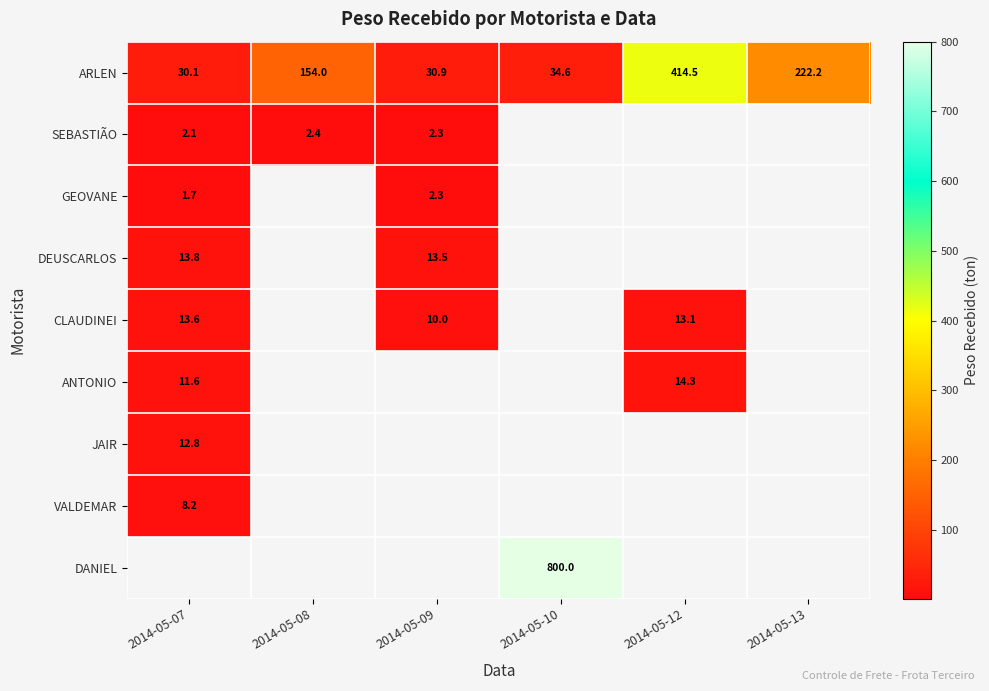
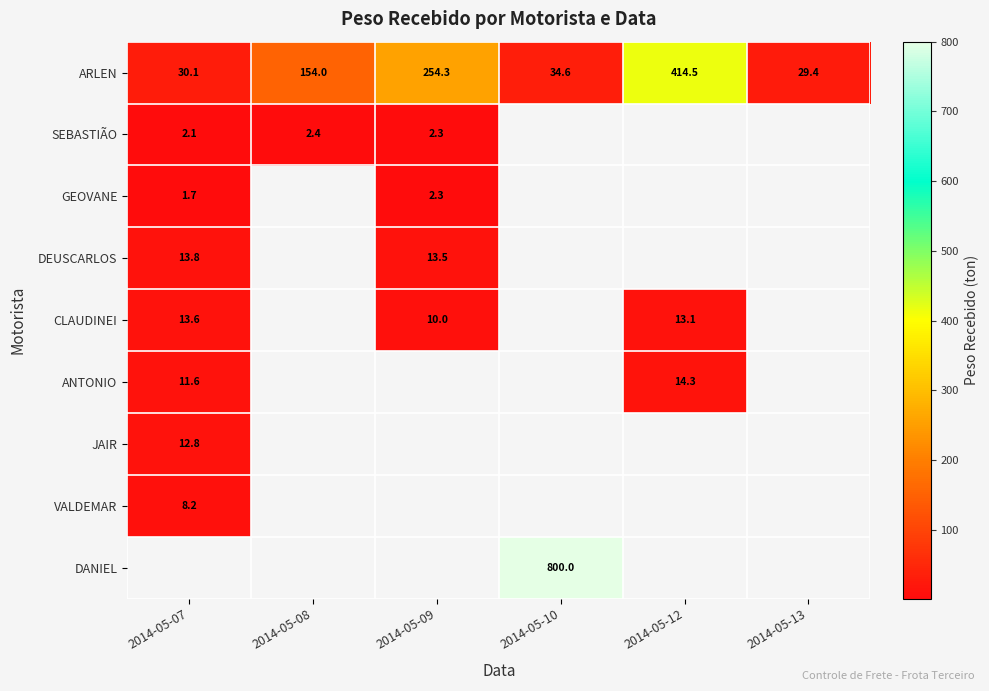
  {
    "ARLEN": {
      "2014-05-07": 30.1,
      "2014-05-08": 154.0,
-     "2014-05-09": 30.9,
+     "2014-05-09": 254.3,
      "2014-05-10": 34.6,
      "2014-05-12": 414.5,
-     "2014-05-13": 222.2
+     "2014-05-13": 29.4
    },
    "SEBASTIÃO": {
      "2014-05-07": 2.1,
      "2014-05-08": 2.4,
      "2014-05-09": 2.3
    },
    "GEOVANE": {
      "2014-05-07": 1.7,
      "2014-05-09": 2.3
    },
    "DEUSCARLOS": {
      "2014-05-07": 13.8,
      "2014-05-09": 13.5
    },
    "CLAUDINEI": {
      "2014-05-07": 13.6,
      "2014-05-09": 10.0,
      "2014-05-12": 13.1
    },
    "ANTONIO": {
      "2014-05-07": 11.6,
      "2014-05-12": 14.3
    },
    "JAIR": {
      "2014-05-07": 12.8
    },
    "VALDEMAR": {
      "2014-05-07": 8.2
    },
    "DANIEL": {
      "2014-05-10": 800.0
    }
  }
